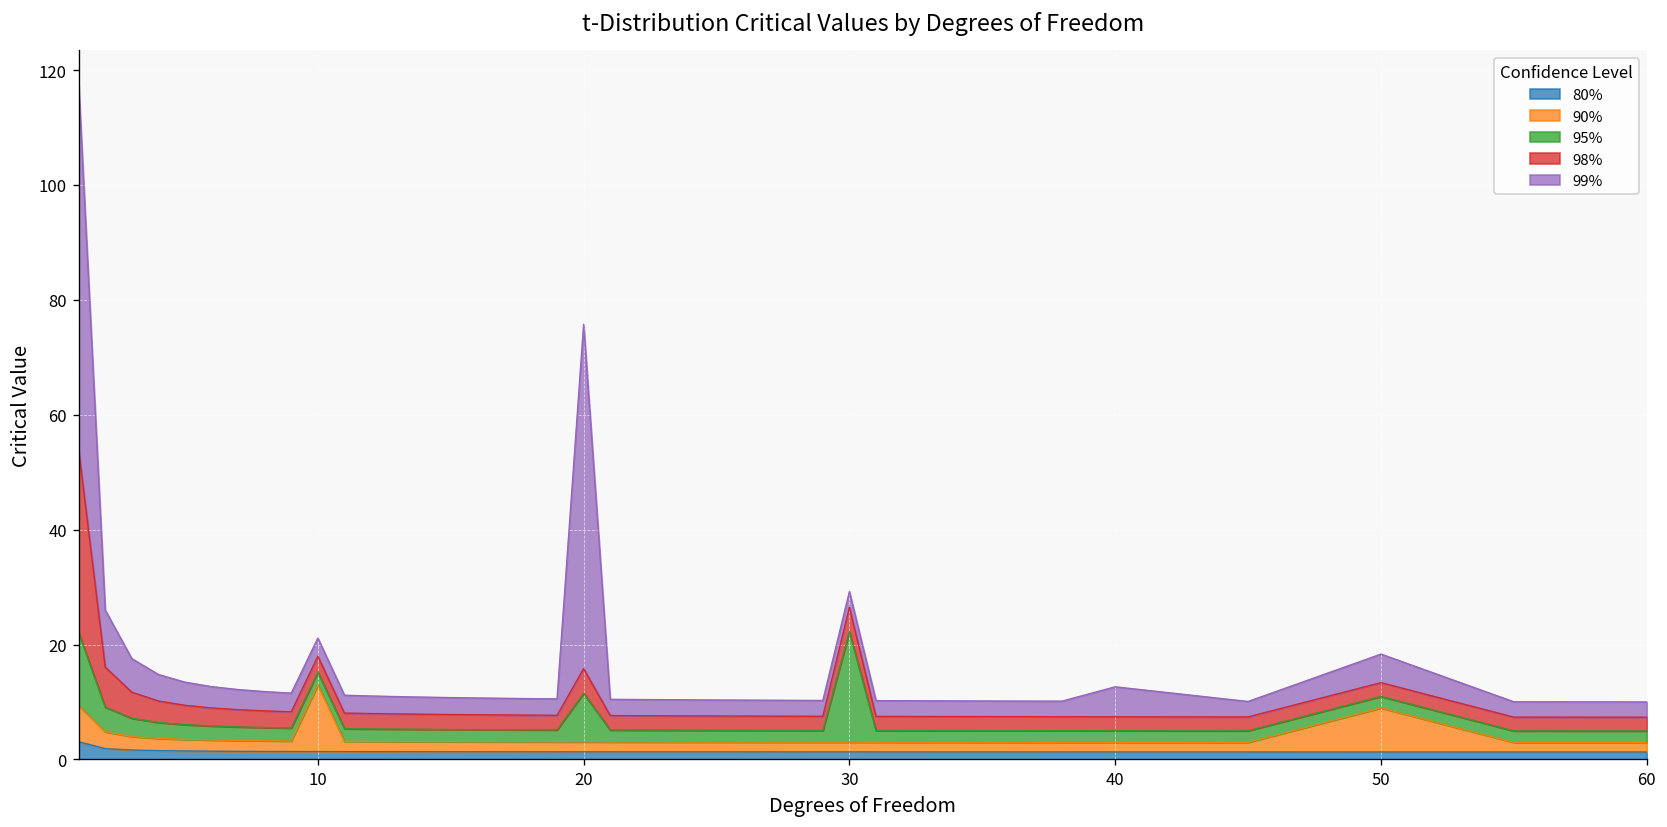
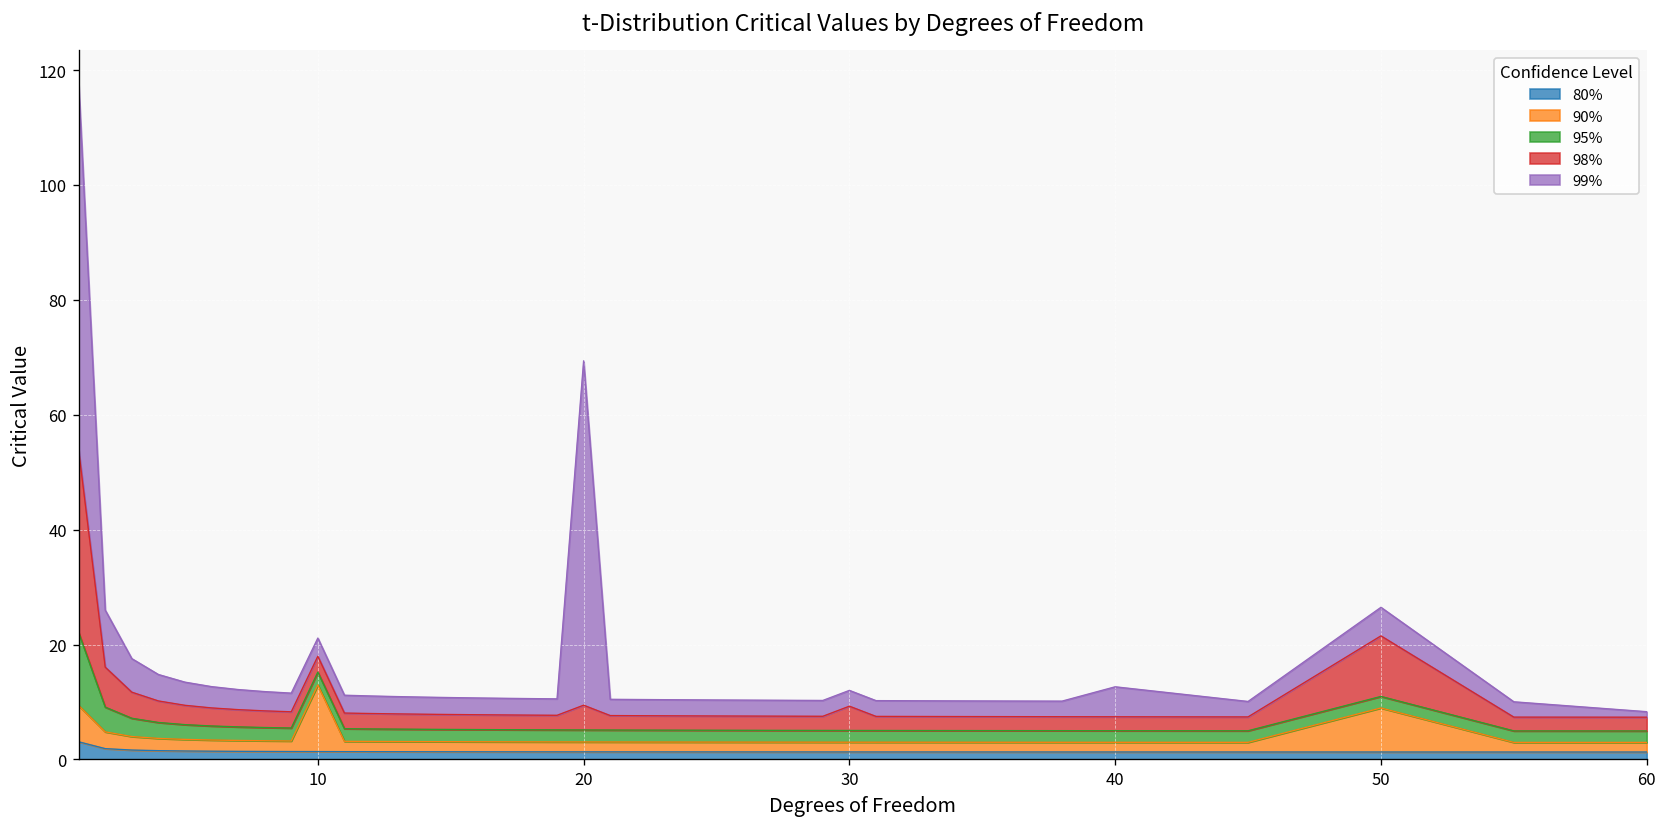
  {
    "80%": {
      "10": 1,
      "20": 1,
      "30": 1,
      "40": 1,
      "50": 1,
      "60": 1
    },
    "90%": {
      "10": 12,
      "20": 2,
      "30": 2,
      "40": 2,
      "50": 8,
      "60": 2
    },
    "95%": {
      "10": 2,
-     "20": 8,
-     "30": 19,
+     "20": 2,
+     "30": 2,
      "40": 2,
      "50": 2,
      "60": 2
    },
    "98%": {
      "10": 3,
      "20": 4,
      "30": 4,
      "40": 2,
-     "50": 2,
+     "50": 11,
      "60": 2
    },
    "99%": {
      "10": 3,
      "20": 60,
      "30": 3,
      "40": 5,
      "50": 5,
-     "60": 3
+     "60": 1
    }
  }
